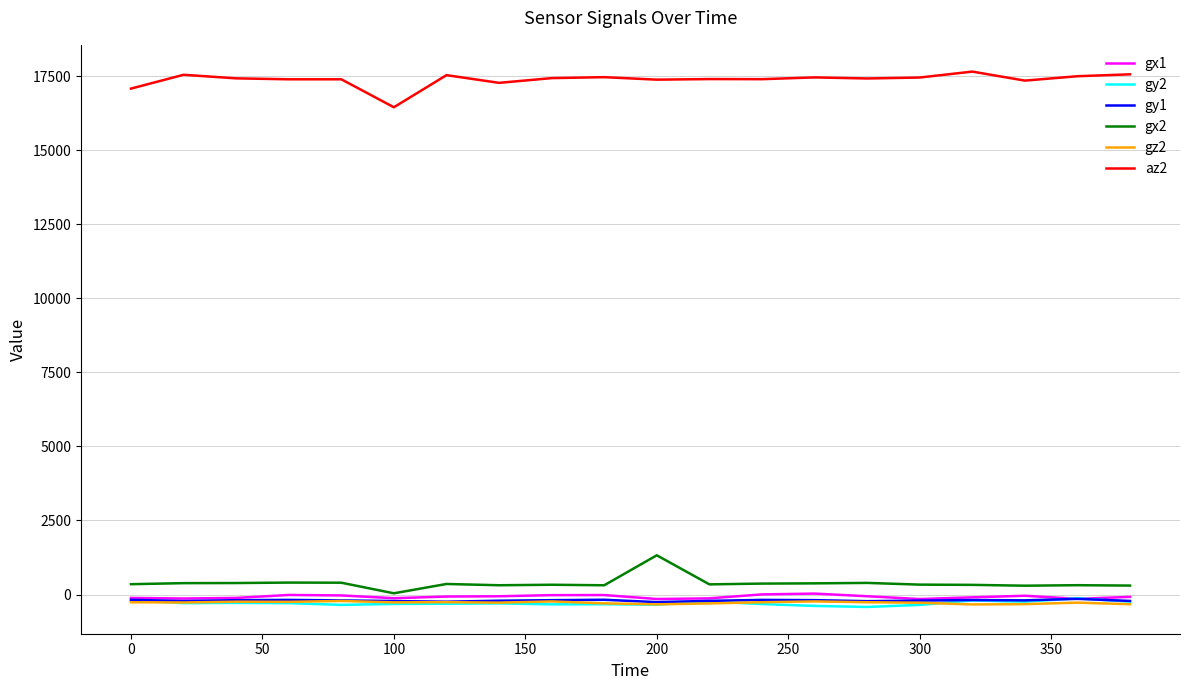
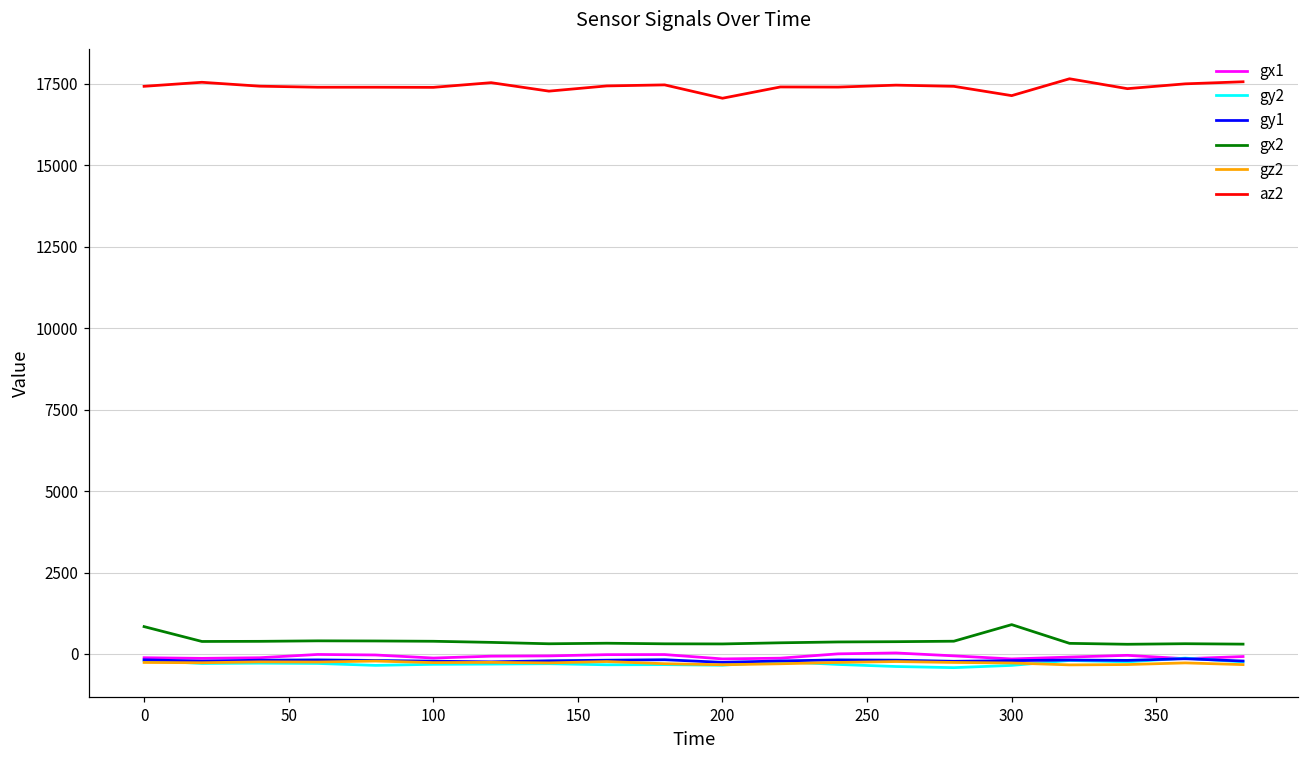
  {
    "gx1": {
      "100": -100,
      "200": -200
    },
    "gx2": {
-     "0": 300,
-     "100": 0,
-     "200": 1300,
-     "300": 300
+     "0": 800,
+     "100": 400,
+     "200": 300,
+     "300": 900
    },
    "az2": {
-     "0": 17100,
-     "100": 16500,
-     "200": 17400,
-     "300": 17500
+     "0": 17400,
+     "100": 17400,
+     "200": 17100,
+     "300": 17100
    }
  }
